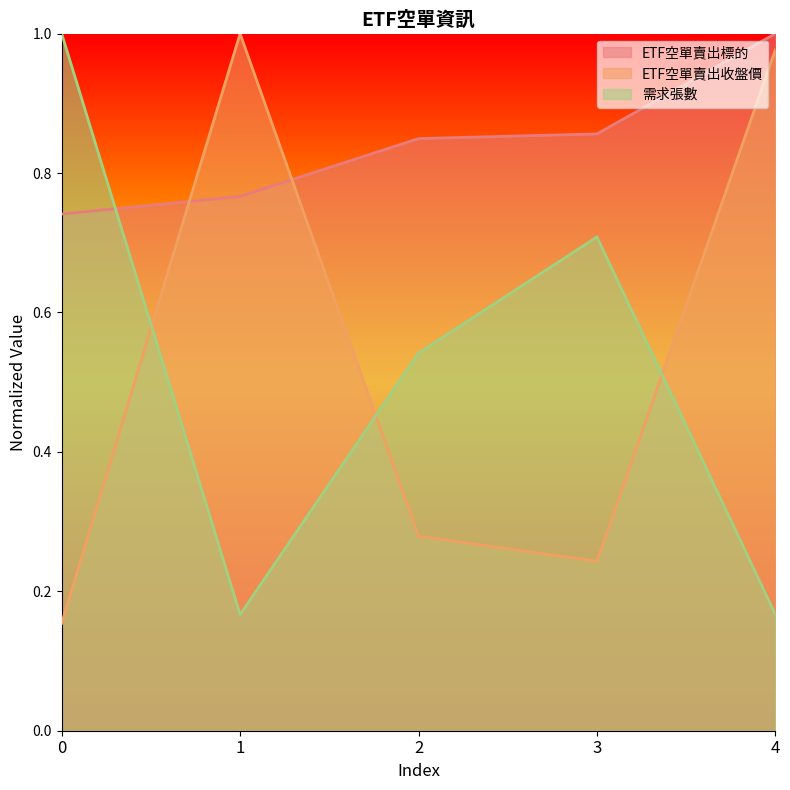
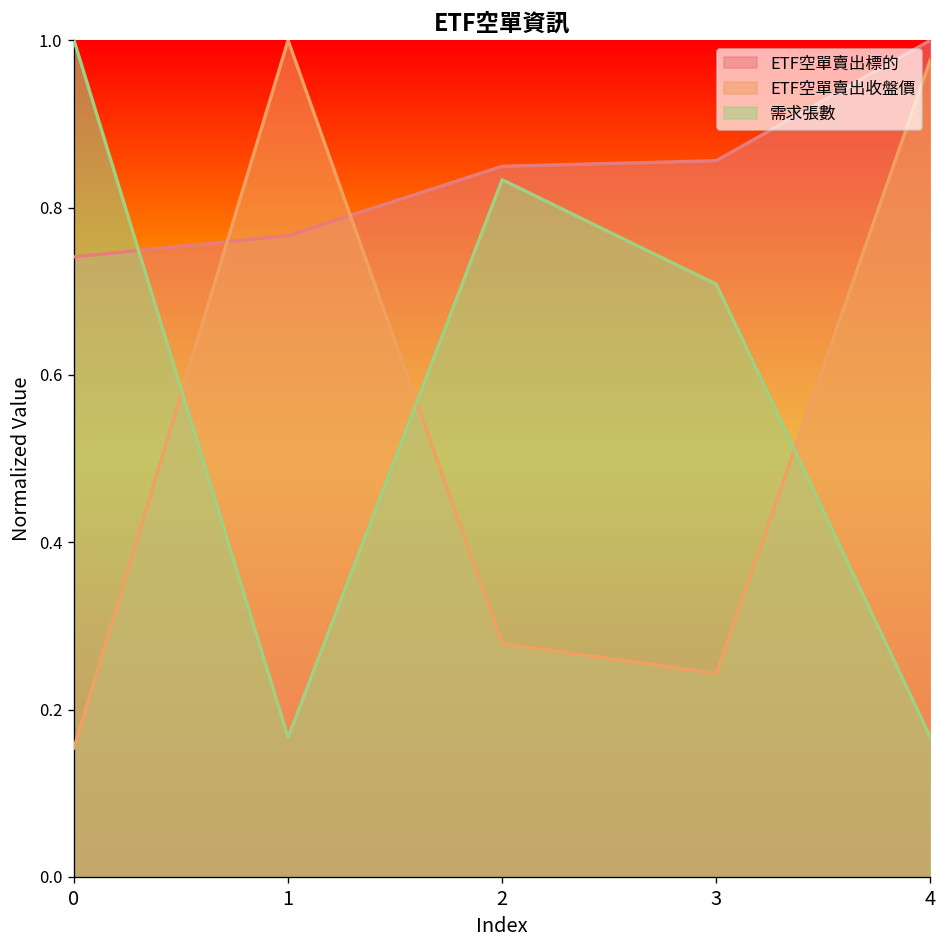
  {
    "需求張數": {
      "0": 1.00,
      "1": 0.17,
-     "2": 0.54,
+     "2": 0.83,
      "3": 0.71,
      "4": 0.17
    }
  }
